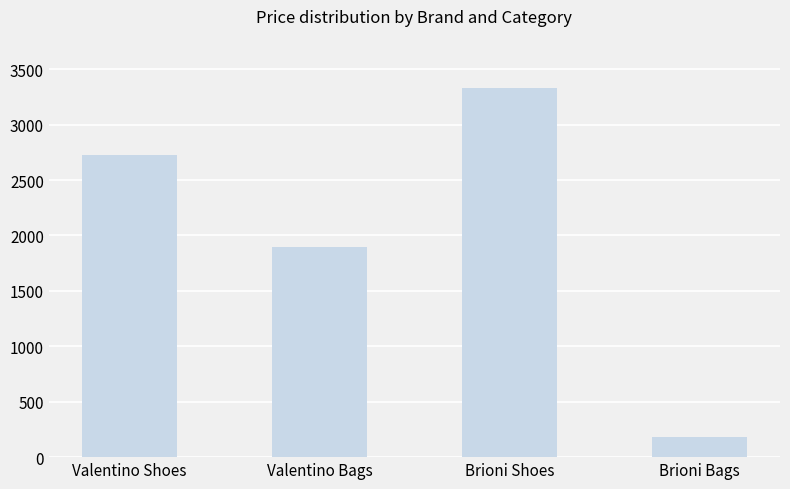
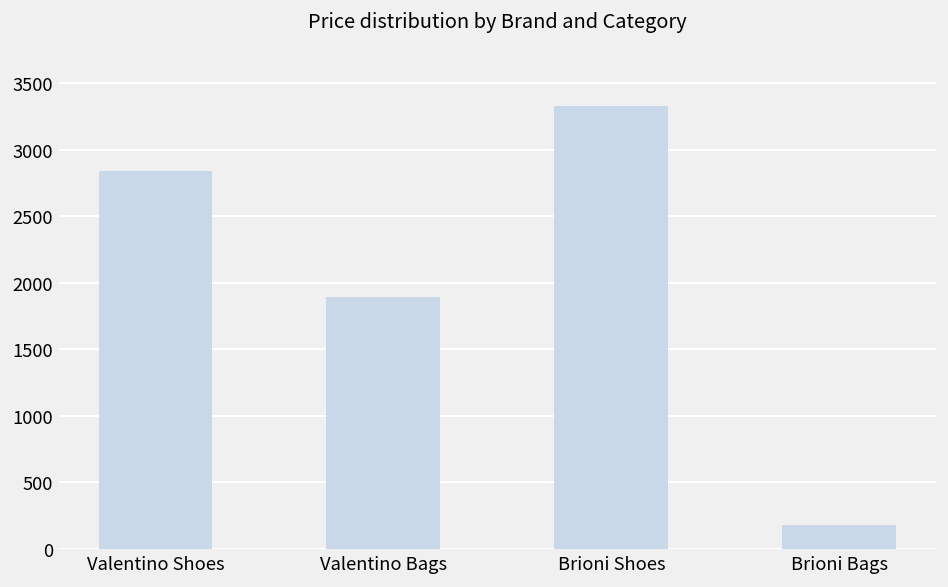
  {
-   "Valentino Shoes": 2730,
+   "Valentino Shoes": 2840,
    "Valentino Bags": 1890,
    "Brioni Shoes": 3330,
    "Brioni Bags": 180
  }
